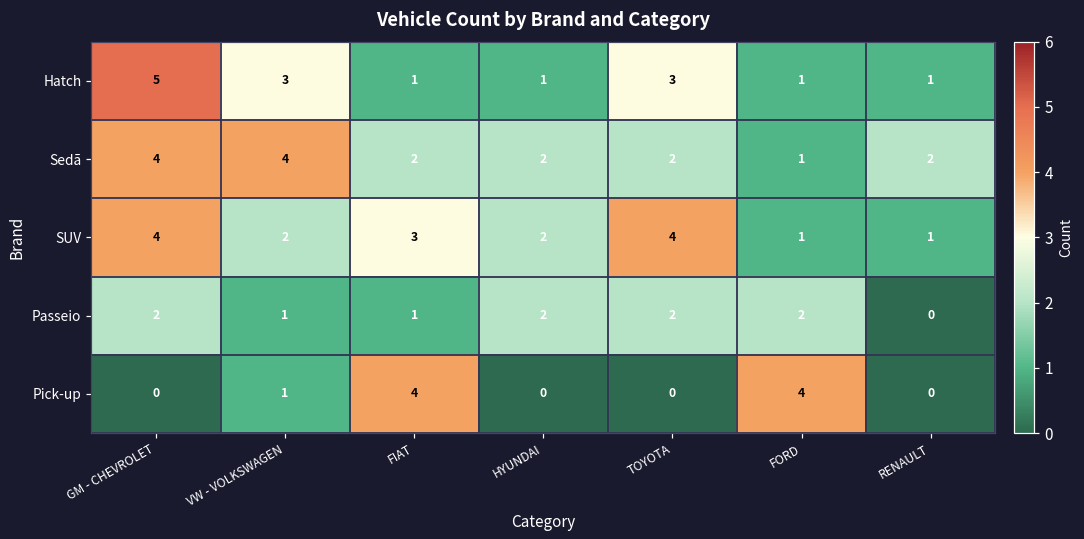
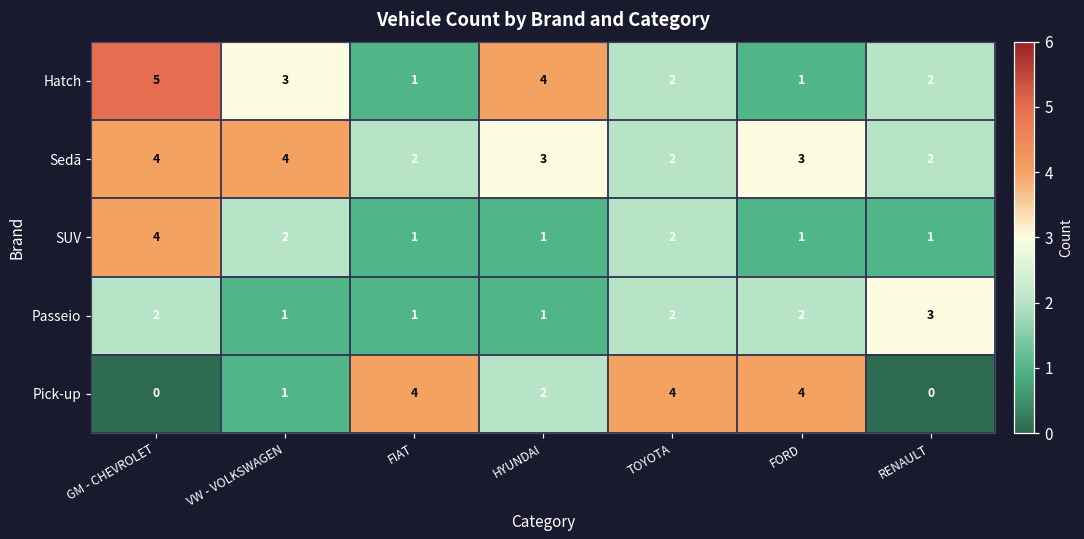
  {
    "Hatch": {
      "GM - CHEVROLET": 5,
      "VW - VOLKSWAGEN": 3,
      "FIAT": 1,
-     "HYUNDAI": 1,
-     "TOYOTA": 3,
+     "HYUNDAI": 4,
+     "TOYOTA": 2,
      "FORD": 1,
-     "RENAULT": 1
+     "RENAULT": 2
    },
    "Sedã": {
      "GM - CHEVROLET": 4,
      "VW - VOLKSWAGEN": 4,
      "FIAT": 2,
-     "HYUNDAI": 2,
+     "HYUNDAI": 3,
      "TOYOTA": 2,
-     "FORD": 1,
+     "FORD": 3,
      "RENAULT": 2
    },
    "SUV": {
      "GM - CHEVROLET": 4,
      "VW - VOLKSWAGEN": 2,
-     "FIAT": 3,
-     "HYUNDAI": 2,
-     "TOYOTA": 4,
+     "FIAT": 1,
+     "HYUNDAI": 1,
+     "TOYOTA": 2,
      "FORD": 1,
      "RENAULT": 1
    },
    "Passeio": {
      "GM - CHEVROLET": 2,
      "VW - VOLKSWAGEN": 1,
      "FIAT": 1,
-     "HYUNDAI": 2,
+     "HYUNDAI": 1,
      "TOYOTA": 2,
      "FORD": 2,
-     "RENAULT": 0
+     "RENAULT": 3
    },
    "Pick-up": {
      "GM - CHEVROLET": 0,
      "VW - VOLKSWAGEN": 1,
      "FIAT": 4,
-     "HYUNDAI": 0,
-     "TOYOTA": 0,
+     "HYUNDAI": 2,
+     "TOYOTA": 4,
      "FORD": 4,
      "RENAULT": 0
    }
  }
